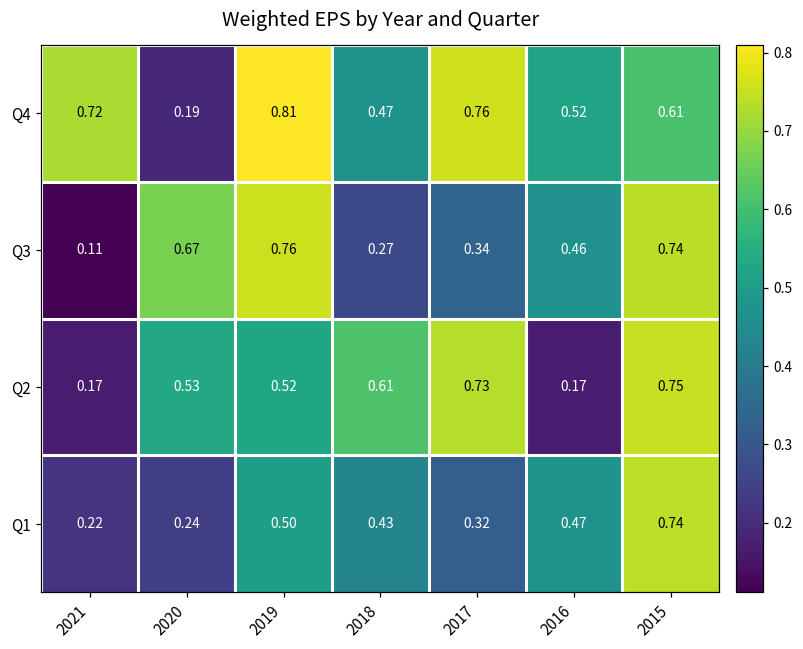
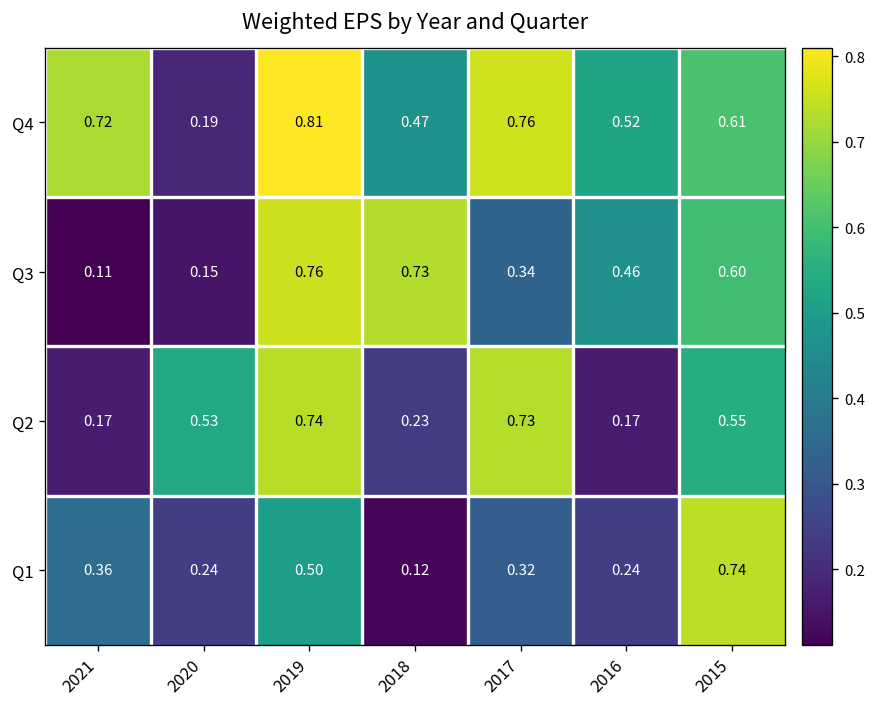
  {
    "Q4": {
      "2021": 0.72,
      "2020": 0.19,
      "2019": 0.81,
      "2018": 0.47,
      "2017": 0.76,
      "2016": 0.52,
      "2015": 0.61
    },
    "Q3": {
      "2021": 0.11,
-     "2020": 0.67,
+     "2020": 0.15,
      "2019": 0.76,
-     "2018": 0.27,
+     "2018": 0.73,
      "2017": 0.34,
      "2016": 0.46,
-     "2015": 0.74
+     "2015": 0.60
    },
    "Q2": {
      "2021": 0.17,
      "2020": 0.53,
-     "2019": 0.52,
-     "2018": 0.61,
+     "2019": 0.74,
+     "2018": 0.23,
      "2017": 0.73,
      "2016": 0.17,
-     "2015": 0.75
+     "2015": 0.55
    },
    "Q1": {
-     "2021": 0.22,
+     "2021": 0.36,
      "2020": 0.24,
      "2019": 0.50,
-     "2018": 0.43,
+     "2018": 0.12,
      "2017": 0.32,
-     "2016": 0.47,
+     "2016": 0.24,
      "2015": 0.74
    }
  }
